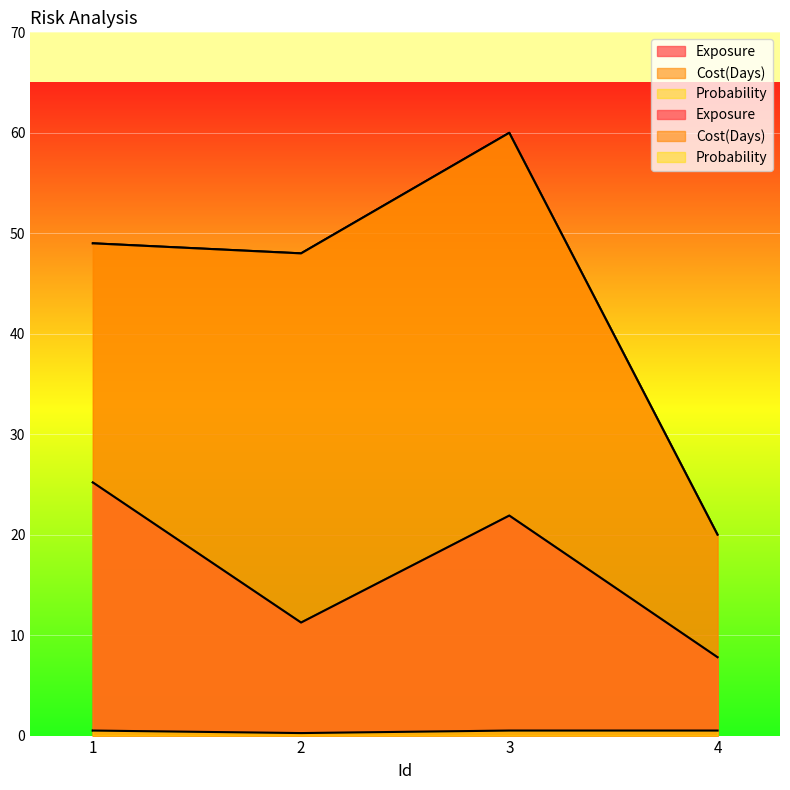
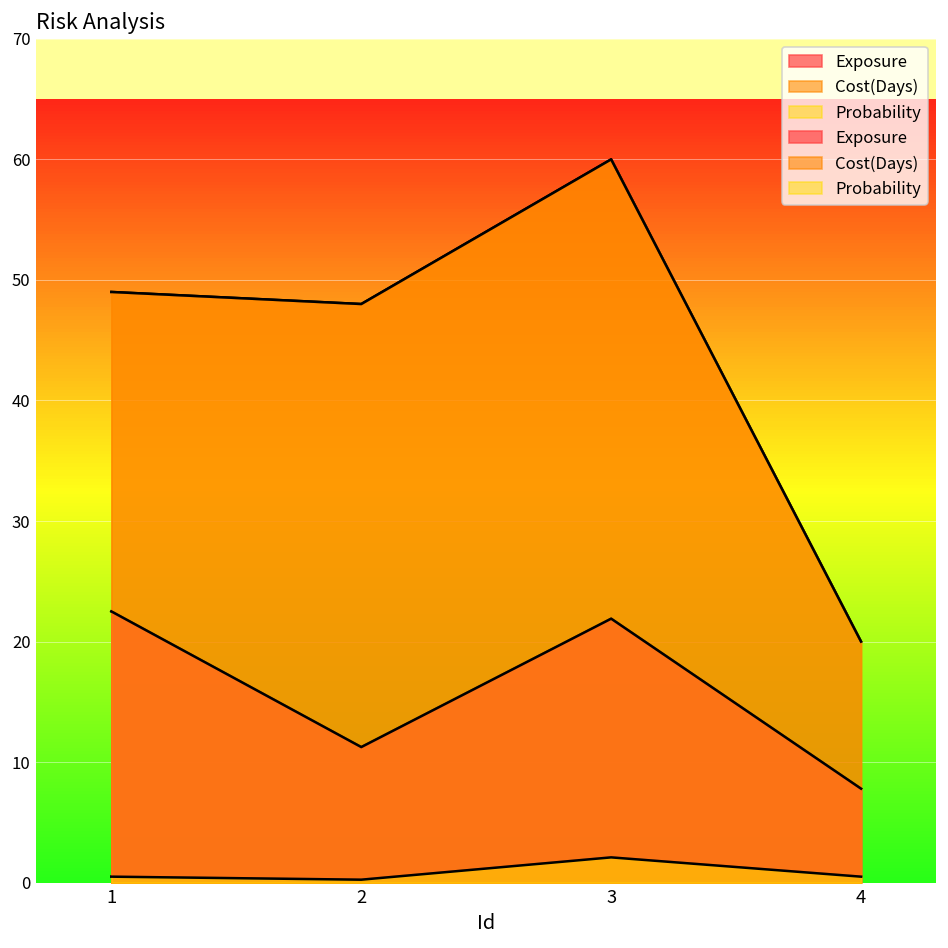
  {
    "Exposure": {
-     "1": 25.2,
+     "1": 22.5,
      "2": 11.3,
      "3": 21.9,
      "4": 7.8
    },
    "Cost(Days)": {
      "1": 49.0,
      "2": 48.0,
      "3": 60.0,
      "4": 20.0
    },
    "Probability": {
      "1": 0.5,
      "2": 0.3,
-     "3": 0.5,
+     "3": 2.1,
      "4": 0.5
    }
  }
